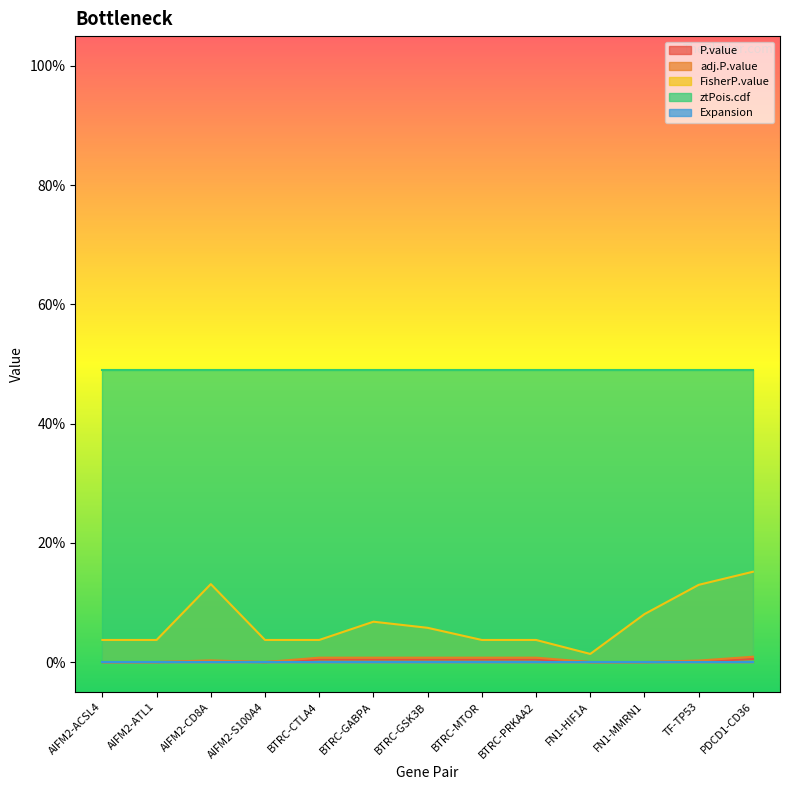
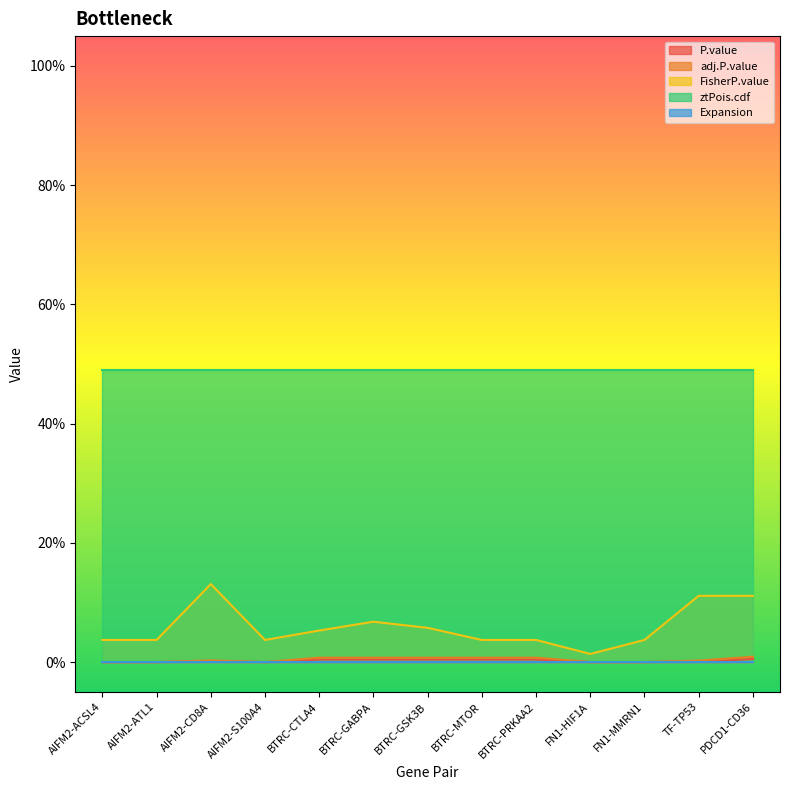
  {
    "FisherP.value": {
      "AIFM2-ACSL4": "4%",
      "AIFM2-ATL1": "4%",
      "AIFM2-CD8A": "13%",
      "AIFM2-S100A4": "4%",
-     "BTRC-CTLA4": "4%",
+     "BTRC-CTLA4": "5%",
      "BTRC-GABPA": "7%",
      "BTRC-GSK3B": "6%",
      "BTRC-MTOR": "4%",
      "BTRC-PRKAA2": "4%",
      "FN1-HIF1A": "1%",
-     "FN1-MMRN1": "8%",
-     "TF-TP53": "13%",
-     "PDCD1-CD36": "15%"
+     "FN1-MMRN1": "4%",
+     "TF-TP53": "11%",
+     "PDCD1-CD36": "11%"
    },
    "ztPois.cdf": {
      "AIFM2-ACSL4": "49%",
      "AIFM2-ATL1": "49%",
      "AIFM2-CD8A": "49%",
      "AIFM2-S100A4": "49%",
      "BTRC-CTLA4": "49%",
      "BTRC-GABPA": "49%",
      "BTRC-GSK3B": "49%",
      "BTRC-MTOR": "49%",
      "BTRC-PRKAA2": "49%",
      "FN1-HIF1A": "49%",
      "FN1-MMRN1": "49%",
      "TF-TP53": "49%",
      "PDCD1-CD36": "49%"
    },
    "Expansion": {
      "PDCD1-CD36": "0%"
    }
  }
